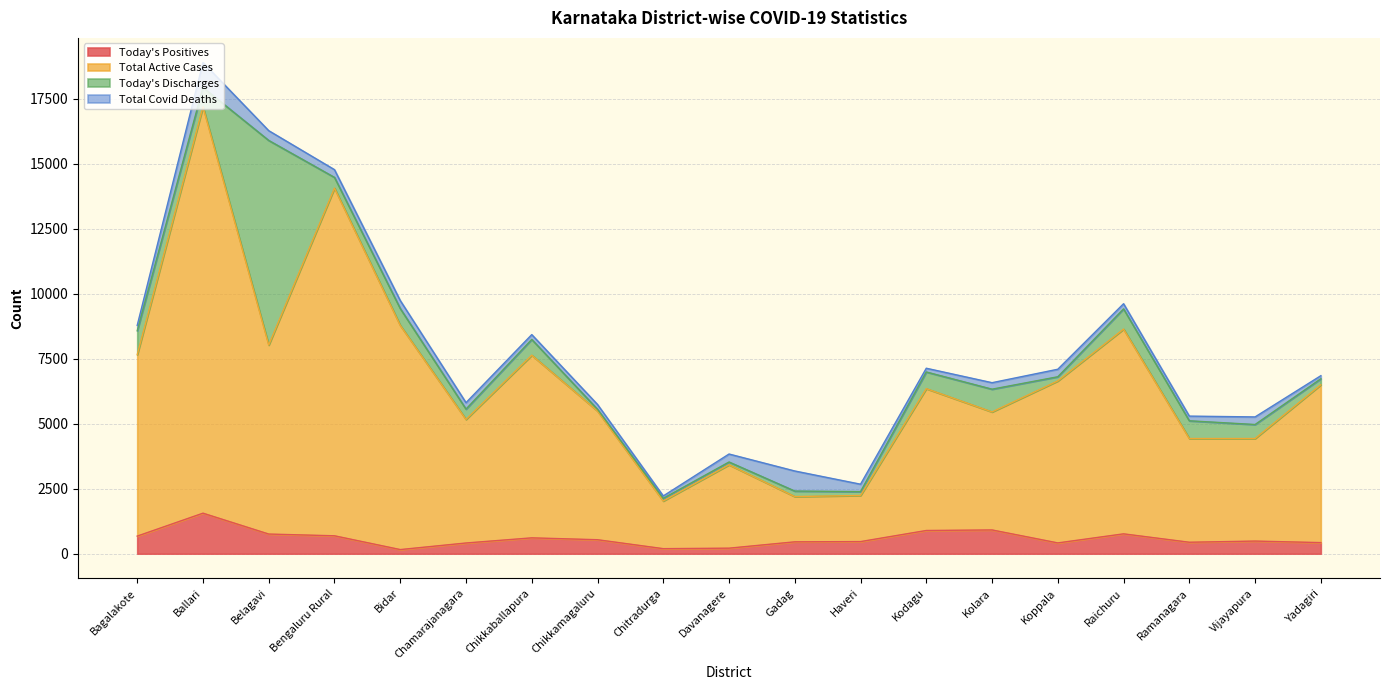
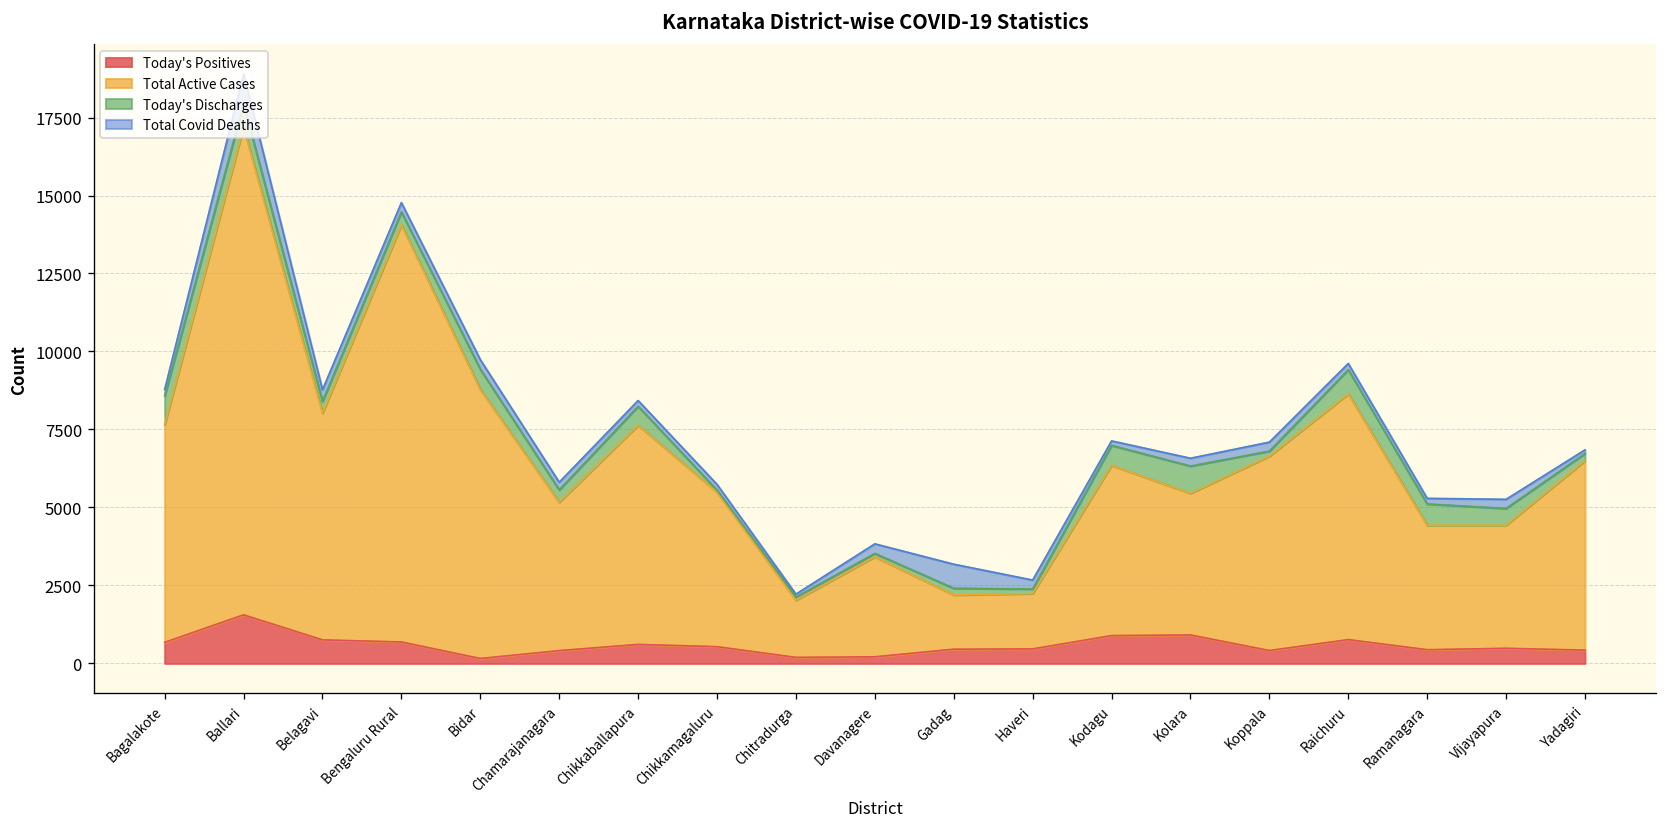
  {
    "Today's Positives": {
      "Bagalakote": 700,
      "Ballari": 1600,
      "Belagavi": 800,
      "Bengaluru Rural": 700,
      "Bidar": 200,
      "Chamarajanagara": 400,
      "Chikkaballapura": 600,
      "Chikkamagaluru": 500,
      "Chitradurga": 200,
      "Davanagere": 200,
      "Gadag": 500,
      "Haveri": 500,
      "Kodagu": 900,
      "Kolara": 900,
      "Koppala": 400,
      "Raichuru": 800,
      "Ramanagara": 400,
      "Vijayapura": 500,
      "Yadagiri": 400
    },
    "Total Active Cases": {
      "Bagalakote": 7000,
      "Belagavi": 7300,
      "Bengaluru Rural": 13400,
      "Bidar": 8600,
      "Chamarajanagara": 4800,
      "Chikkaballapura": 7000,
      "Chitradurga": 1800,
      "Davanagere": 3200,
      "Gadag": 1700,
      "Haveri": 1800,
      "Kodagu": 5500,
      "Kolara": 4500,
      "Koppala": 6200,
      "Raichuru": 7900,
      "Ramanagara": 4000,
      "Vijayapura": 3900,
      "Yadagiri": 6100
    },
    "Today's Discharges": {
      "Bagalakote": 900,
-     "Belagavi": 7900,
+     "Belagavi": 400,
      "Bengaluru Rural": 400,
      "Bidar": 600,
      "Chamarajanagara": 400,
      "Chikkaballapura": 600,
      "Davanagere": 100,
      "Gadag": 200,
      "Haveri": 100,
      "Kodagu": 600,
      "Kolara": 900,
      "Koppala": 200,
      "Raichuru": 800,
      "Ramanagara": 700,
      "Vijayapura": 500,
      "Yadagiri": 200
    },
    "Total Covid Deaths": {
      "Bagalakote": 200,
      "Belagavi": 400,
      "Bengaluru Rural": 300,
      "Bidar": 300,
      "Chamarajanagara": 200,
      "Chikkaballapura": 200,
      "Chikkamagaluru": 200,
      "Davanagere": 300,
      "Gadag": 800,
      "Haveri": 300,
      "Kodagu": 100,
      "Kolara": 300,
      "Koppala": 300,
      "Raichuru": 200,
      "Ramanagara": 200,
      "Vijayapura": 300,
      "Yadagiri": 100
    }
  }
